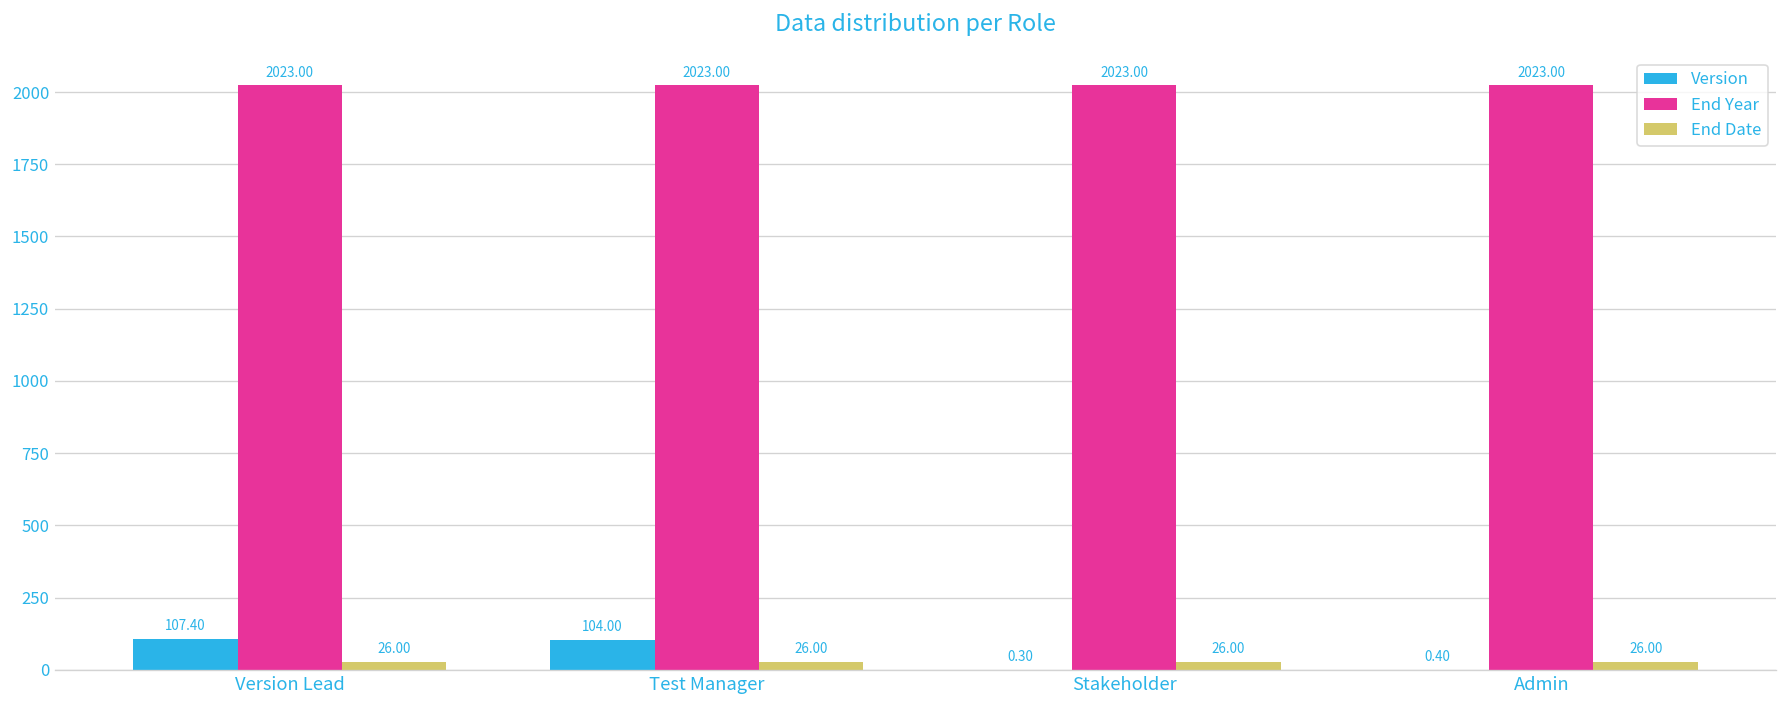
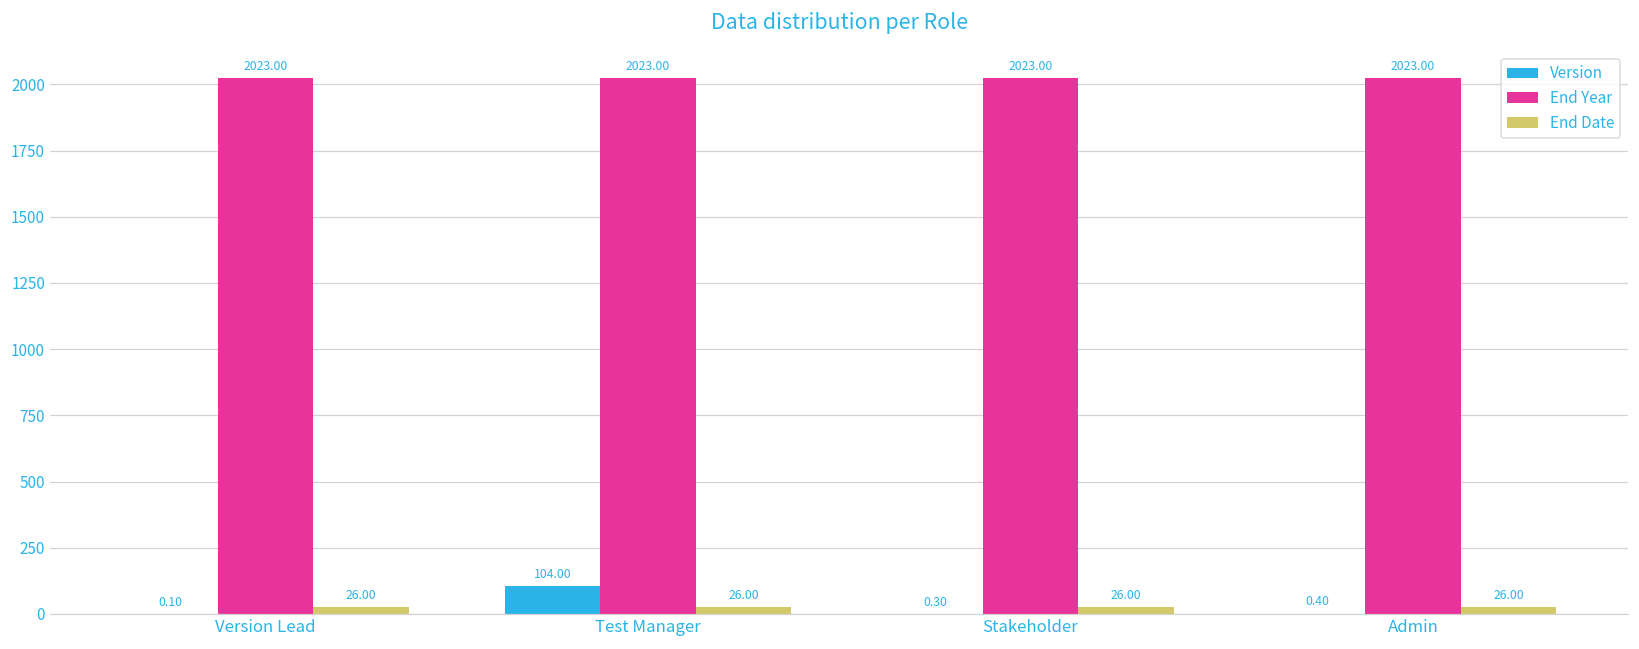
  {
    "Version": {
-     "Version Lead": 107.40,
+     "Version Lead": 0.10,
      "Test Manager": 104.00,
      "Stakeholder": 0.30,
      "Admin": 0.40
    },
    "End Year": {
      "Version Lead": 2023.00,
      "Test Manager": 2023.00,
      "Stakeholder": 2023.00,
      "Admin": 2023.00
    },
    "End Date": {
      "Version Lead": 26.00,
      "Test Manager": 26.00,
      "Stakeholder": 26.00,
      "Admin": 26.00
    }
  }
